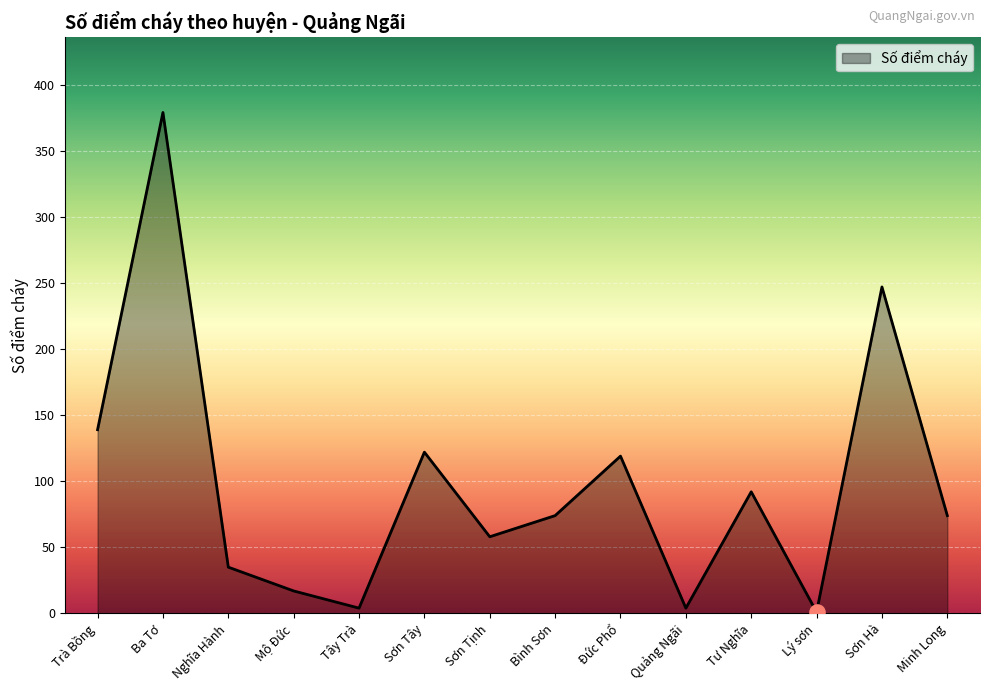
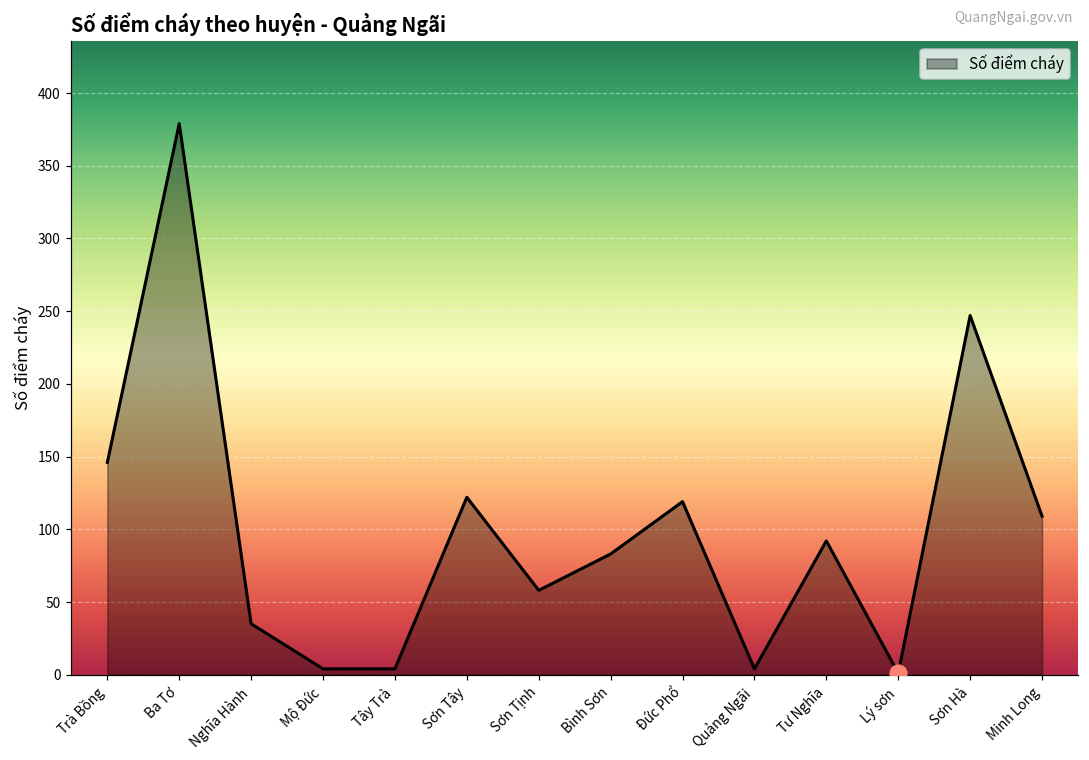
  {
    "Số điểm cháy": {
-     "Trà Bồng": 139,
+     "Trà Bồng": 146,
      "Ba Tơ": 379,
      "Nghĩa Hành": 35,
-     "Mộ Đức": 17,
+     "Mộ Đức": 4,
      "Tây Trà": 4,
      "Sơn Tây": 122,
      "Sơn Tịnh": 58,
-     "Bình Sơn": 74,
+     "Bình Sơn": 83,
      "Đức Phổ": 119,
      "Quảng Ngãi": 4,
      "Tư Nghĩa": 92,
      "Sơn Hà": 247,
-     "Minh Long": 74
+     "Minh Long": 109
    }
  }
